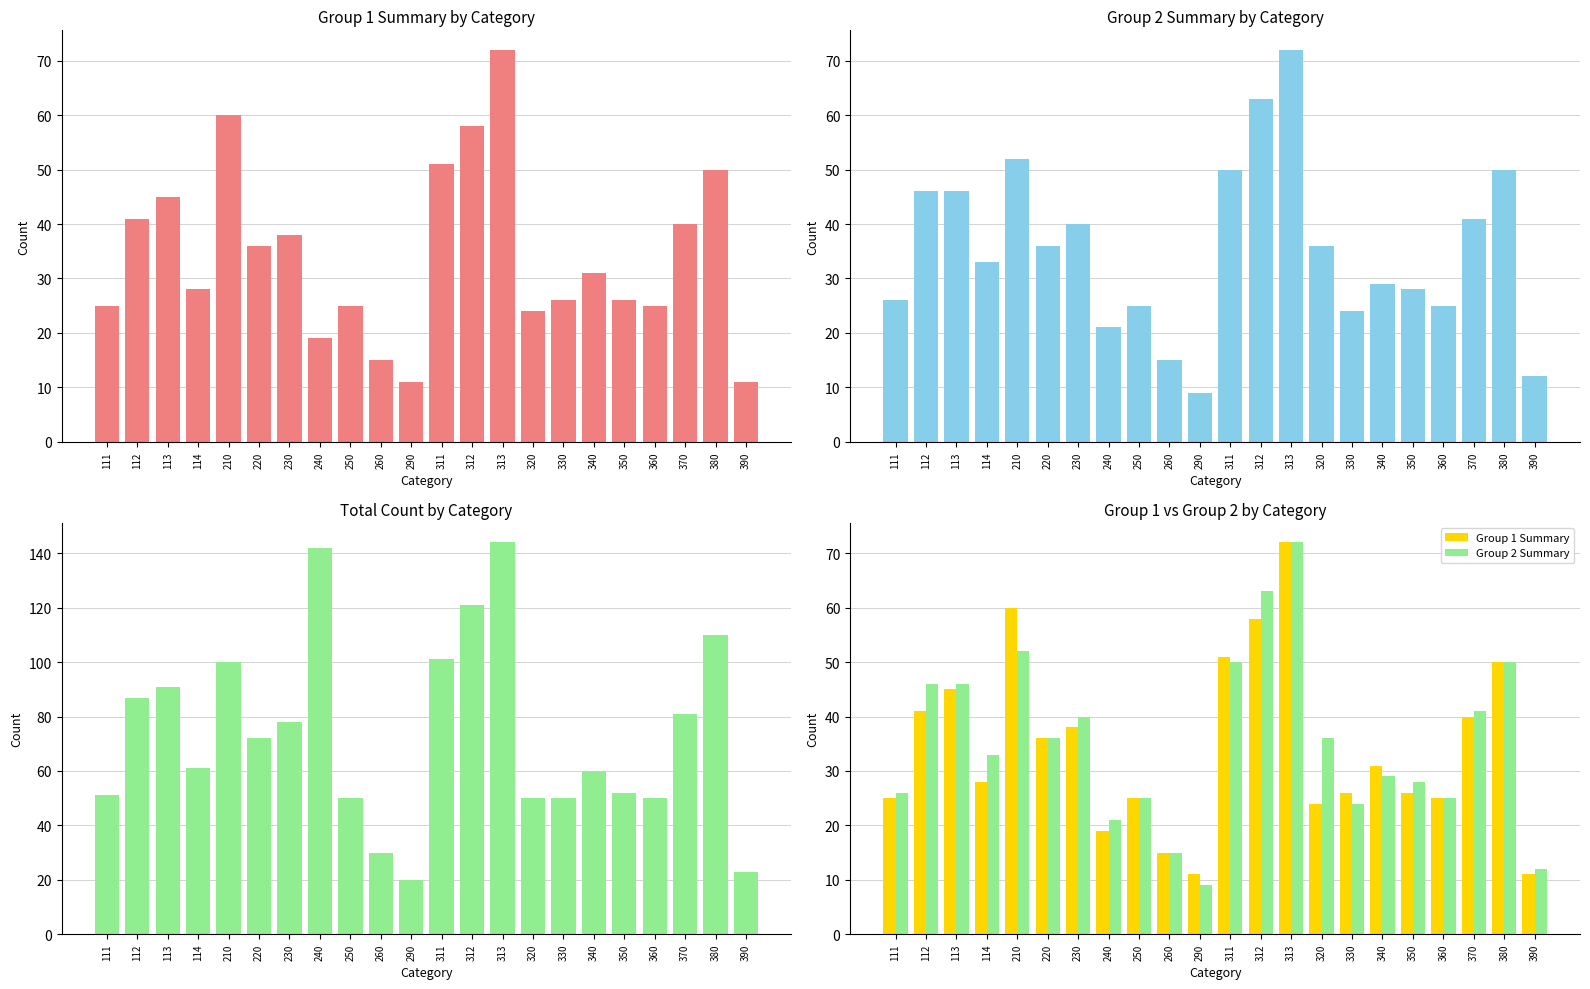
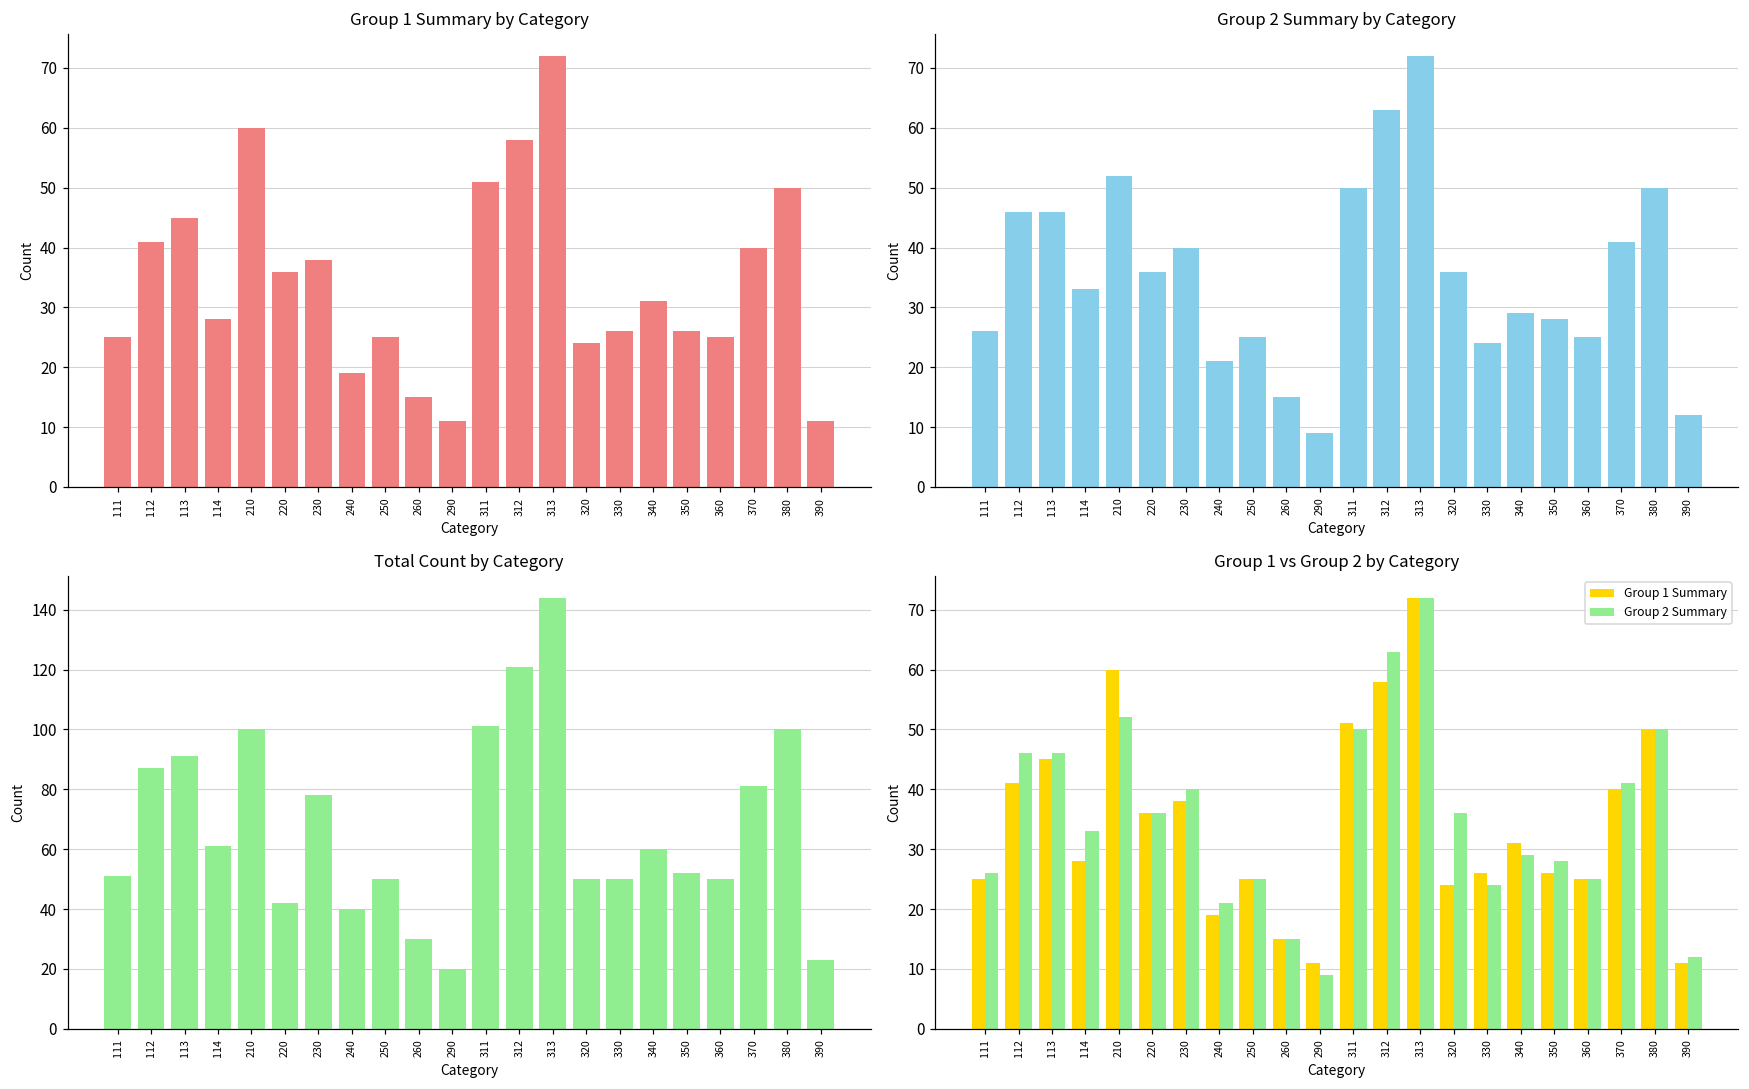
  {
    "Group 1 Summary by Category": {
      "111": 25,
      "112": 41,
      "113": 45,
      "114": 28,
      "210": 60,
      "220": 36,
      "230": 38,
      "240": 19,
      "250": 25,
      "260": 15,
      "290": 11,
      "311": 51,
      "312": 58,
      "313": 72,
      "320": 24,
      "330": 26,
      "340": 31,
      "350": 26,
      "360": 25,
      "370": 40,
      "380": 50,
      "390": 11
    },
    "Group 2 Summary by Category": {
      "111": 26,
      "112": 46,
      "113": 46,
      "114": 33,
      "210": 52,
      "220": 36,
      "230": 40,
      "240": 21,
      "250": 25,
      "260": 15,
      "290": 9,
      "311": 50,
      "312": 63,
      "313": 72,
      "320": 36,
      "330": 24,
      "340": 29,
      "350": 28,
      "360": 25,
      "370": 41,
      "380": 50,
      "390": 12
    },
    "Total Count by Category": {
      "111": 51,
      "112": 87,
      "113": 91,
      "114": 61,
      "210": 100,
-     "220": 72,
+     "220": 42,
      "230": 78,
-     "240": 142,
+     "240": 40,
      "250": 50,
      "260": 30,
      "290": 20,
      "311": 101,
      "312": 121,
      "313": 144,
      "320": 50,
      "330": 50,
      "340": 60,
      "350": 52,
      "360": 50,
      "370": 81,
-     "380": 110,
+     "380": 100,
      "390": 23
    },
    "Group 1 vs Group 2 by Category": {
      "Group 1 Summary": {
        "111": 25,
        "112": 41,
        "113": 45,
        "114": 28,
        "210": 60,
        "220": 36,
        "230": 38,
        "240": 19,
        "250": 25,
        "260": 15,
        "290": 11,
        "311": 51,
        "312": 58,
        "313": 72,
        "320": 24,
        "330": 26,
        "340": 31,
        "350": 26,
        "360": 25,
        "370": 40,
        "380": 50,
        "390": 11
      },
      "Group 2 Summary": {
        "111": 26,
        "112": 46,
        "113": 46,
        "114": 33,
        "210": 52,
        "220": 36,
        "230": 40,
        "240": 21,
        "250": 25,
        "260": 15,
        "290": 9,
        "311": 50,
        "312": 63,
        "313": 72,
        "320": 36,
        "330": 24,
        "340": 29,
        "350": 28,
        "360": 25,
        "370": 41,
        "380": 50,
        "390": 12
      }
    }
  }
